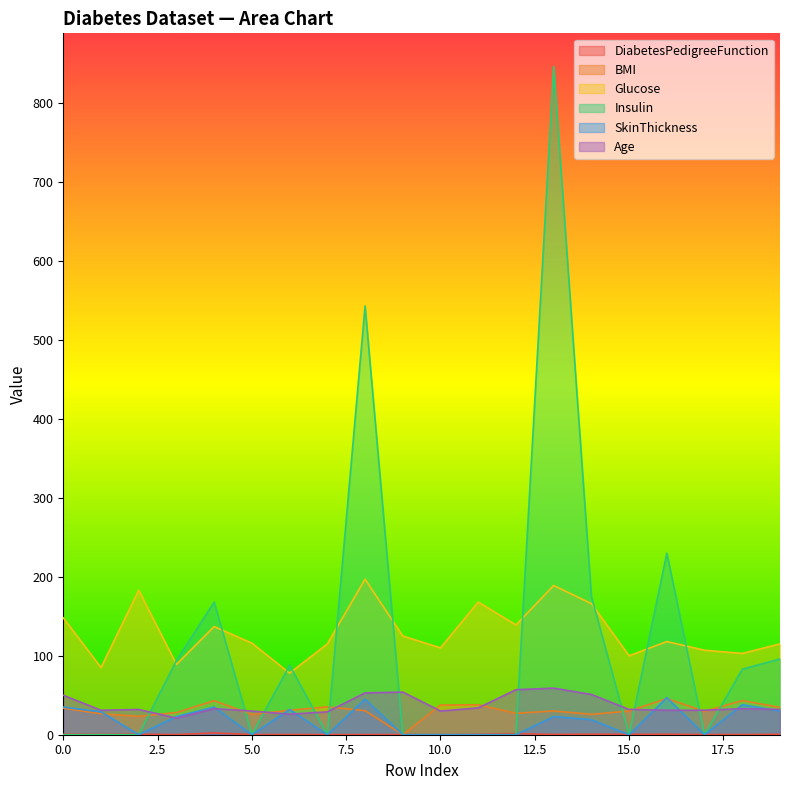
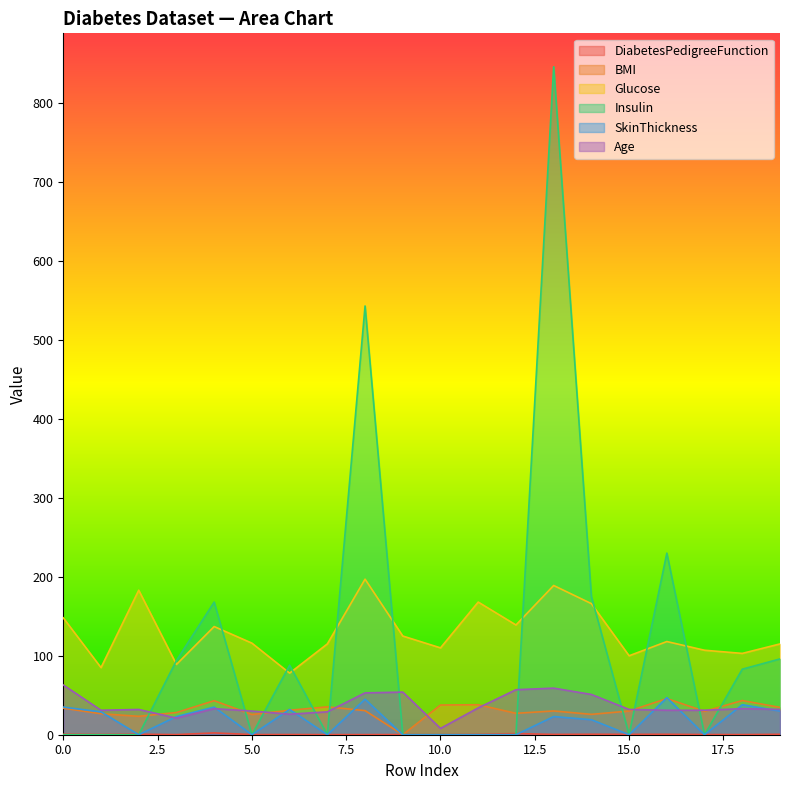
  {
    "Age": {
-     "0.0": 50,
+     "0.0": 60,
      "5.0": 30,
-     "10.0": 30
+     "10.0": 10
    }
  }
